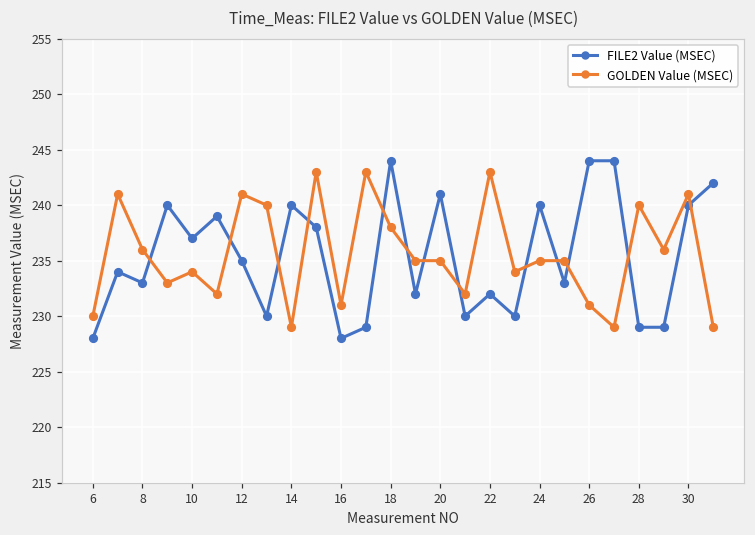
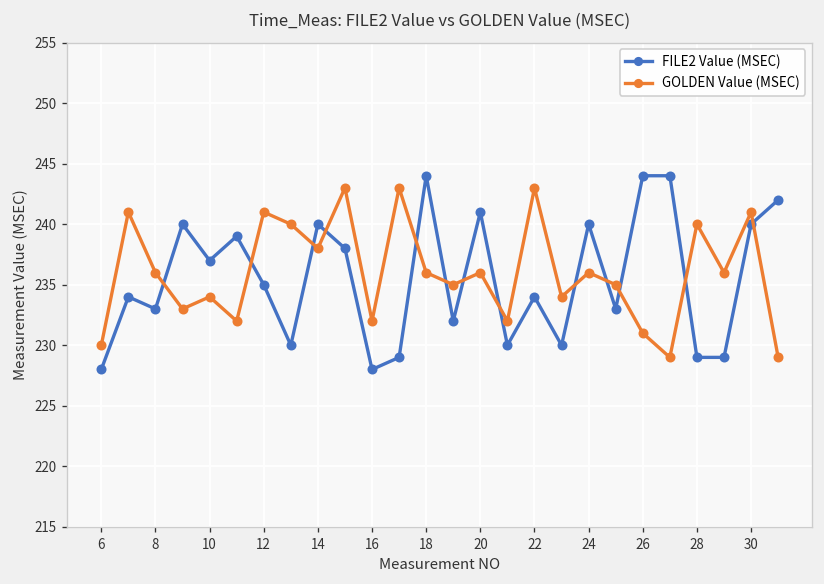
  {
    "FILE2 Value (MSEC)": {
      "6": 228,
      "8": 233,
      "10": 237,
      "12": 235,
      "14": 240,
      "16": 228,
      "18": 244,
      "20": 241,
-     "22": 232,
+     "22": 234,
      "24": 240,
      "26": 244,
      "28": 229,
      "30": 240
    },
    "GOLDEN Value (MSEC)": {
      "6": 230,
      "8": 236,
      "10": 234,
      "12": 241,
-     "14": 229,
-     "16": 231,
-     "18": 238,
-     "20": 235,
+     "14": 238,
+     "16": 232,
+     "18": 236,
+     "20": 236,
      "22": 243,
-     "24": 235,
+     "24": 236,
      "26": 231,
      "28": 240,
      "30": 241
    }
  }
